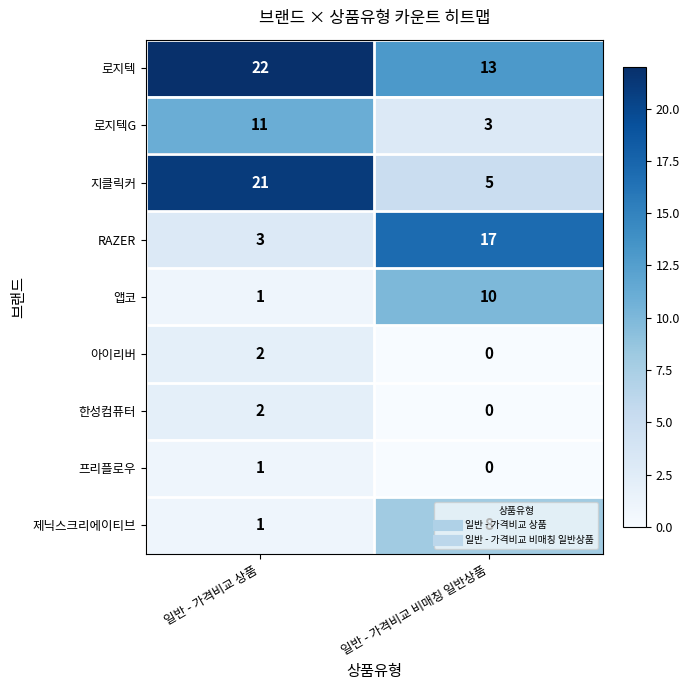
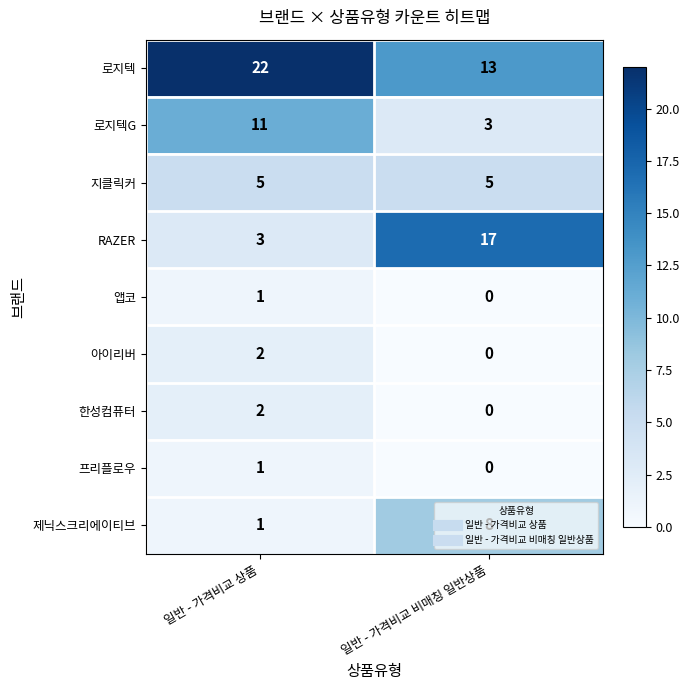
  {
    "로지텍": {
      "일반 - 가격비교 상품": 22,
      "일반 - 가격비교 비매칭 일반상품": 13
    },
    "로지텍G": {
      "일반 - 가격비교 상품": 11,
      "일반 - 가격비교 비매칭 일반상품": 3
    },
    "지클릭커": {
-     "일반 - 가격비교 상품": 21,
+     "일반 - 가격비교 상품": 5,
      "일반 - 가격비교 비매칭 일반상품": 5
    },
    "RAZER": {
      "일반 - 가격비교 상품": 3,
      "일반 - 가격비교 비매칭 일반상품": 17
    },
    "앱코": {
      "일반 - 가격비교 상품": 1,
-     "일반 - 가격비교 비매칭 일반상품": 10
+     "일반 - 가격비교 비매칭 일반상품": 0
    },
    "아이리버": {
      "일반 - 가격비교 상품": 2,
      "일반 - 가격비교 비매칭 일반상품": 0
    },
    "한성컴퓨터": {
      "일반 - 가격비교 상품": 2,
      "일반 - 가격비교 비매칭 일반상품": 0
    },
    "프리플로우": {
      "일반 - 가격비교 상품": 1,
      "일반 - 가격비교 비매칭 일반상품": 0
    },
    "제닉스크리에이티브": {
      "일반 - 가격비교 상품": 1
    }
  }
